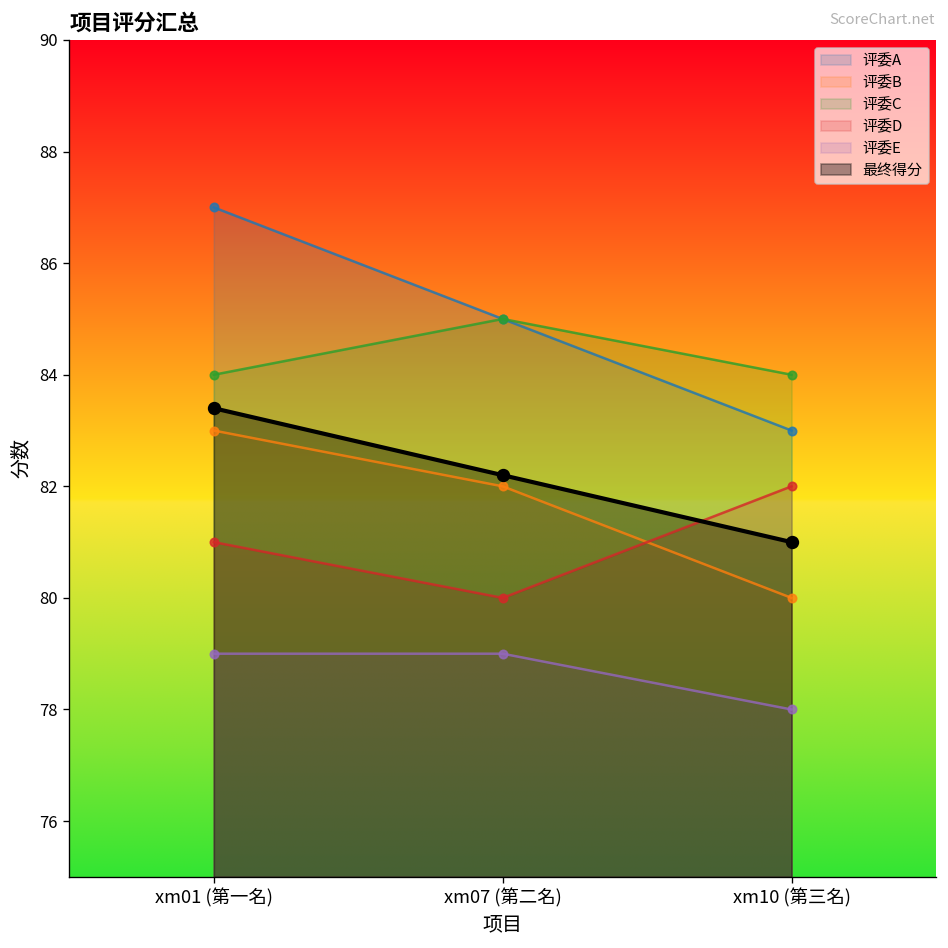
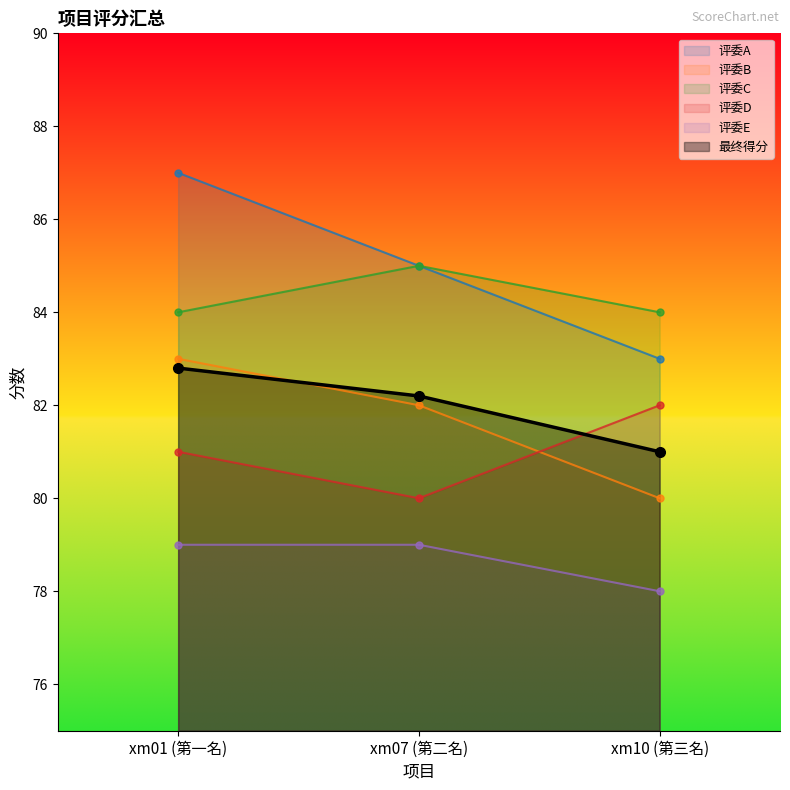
  {
    "最终得分": {
-     "xm01 (第一名)": 83.4,
+     "xm01 (第一名)": 82.8,
      "xm07 (第二名)": 82.2,
      "xm10 (第三名)": 81.0
    }
  }
